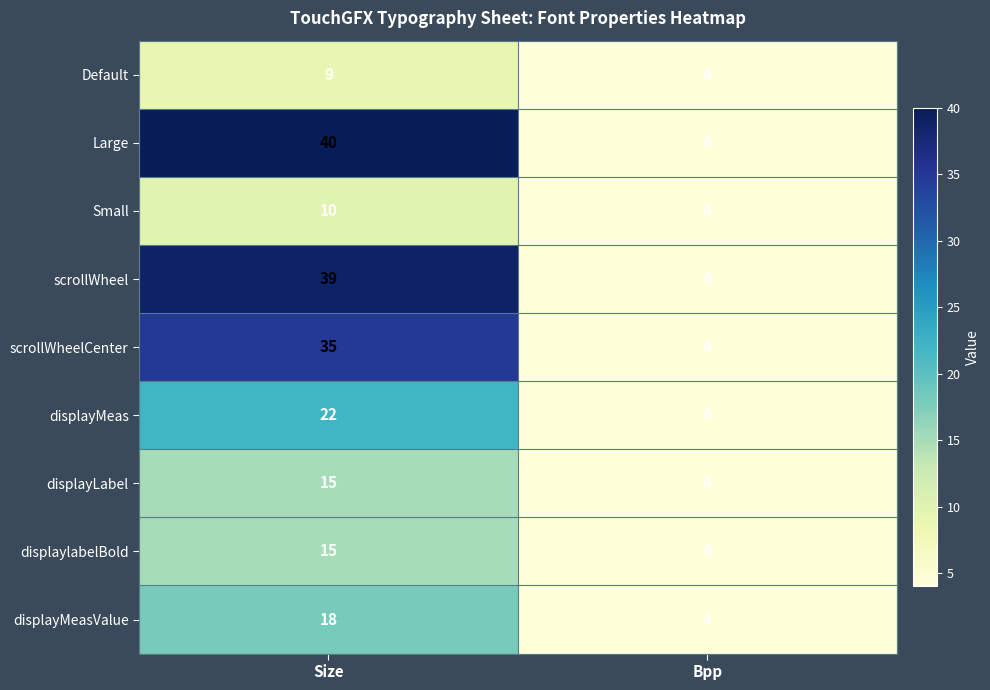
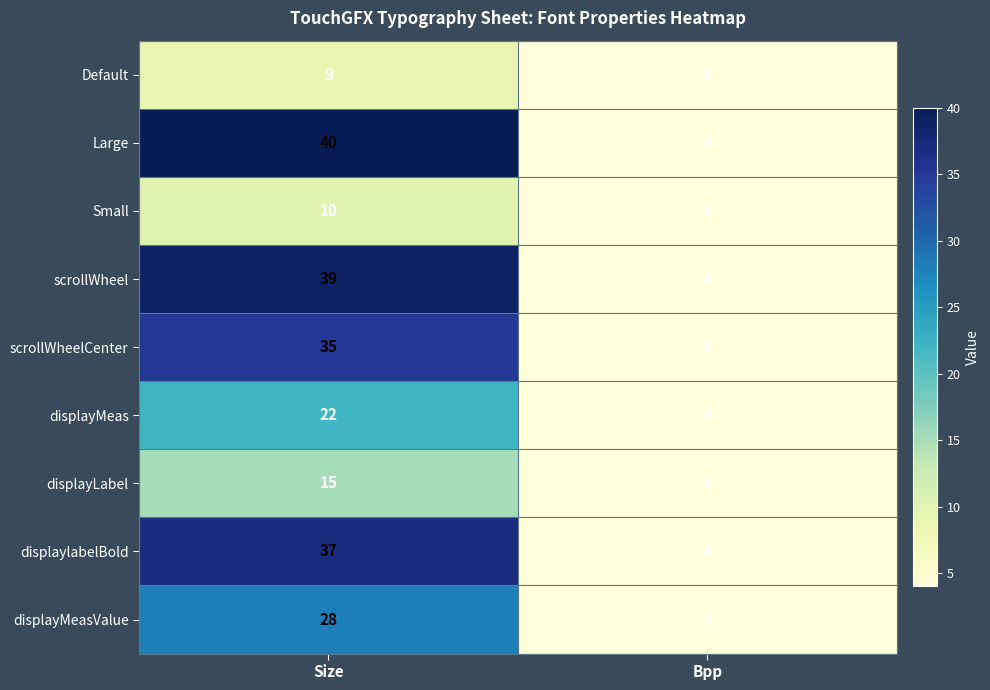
  {
    "Default": {
      "Size": 9
    },
    "Large": {
      "Size": 40
    },
    "Small": {
      "Size": 10
    },
    "scrollWheel": {
      "Size": 39
    },
    "scrollWheelCenter": {
      "Size": 35
    },
    "displayMeas": {
      "Size": 22
    },
    "displayLabel": {
      "Size": 15
    },
    "displaylabelBold": {
-     "Size": 15
+     "Size": 37
    },
    "displayMeasValue": {
-     "Size": 18
+     "Size": 28
    }
  }
